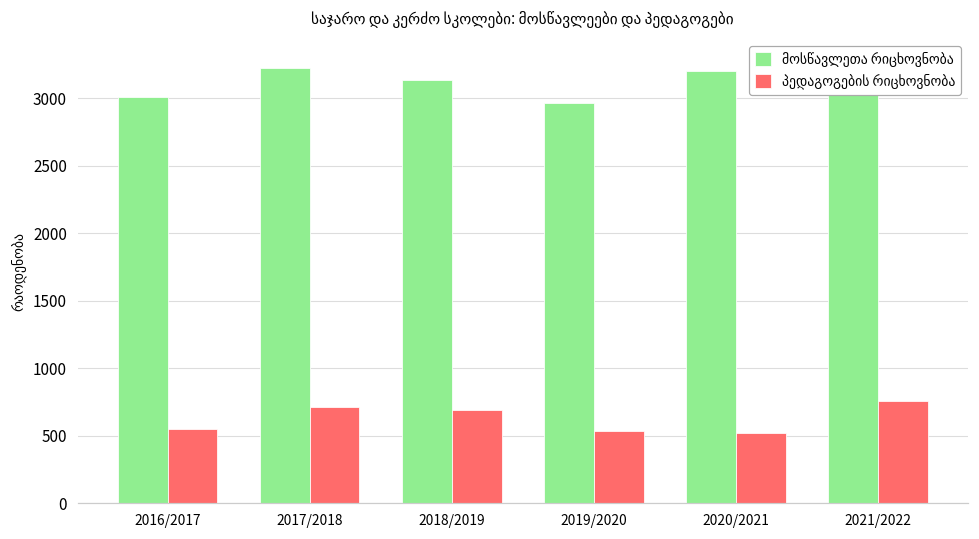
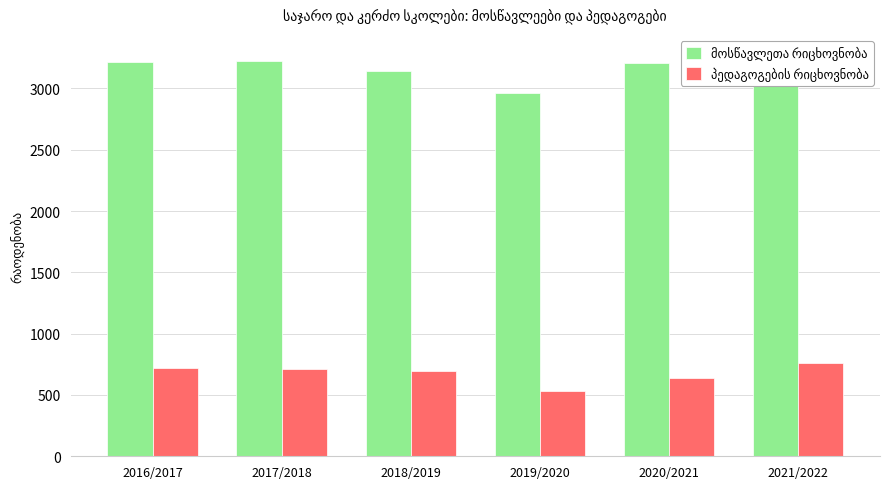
  {
    "მოსწავლეთა რიცხოვნობა": {
-     "2016/2017": 3010,
+     "2016/2017": 3220,
      "2017/2018": 3220,
      "2018/2019": 3140,
      "2019/2020": 2970,
      "2020/2021": 3200
    },
    "პედაგოგების რიცხოვნობა": {
-     "2016/2017": 550,
+     "2016/2017": 720,
      "2017/2018": 710,
      "2018/2019": 690,
      "2019/2020": 530,
-     "2020/2021": 520,
+     "2020/2021": 640,
      "2021/2022": 760
    }
  }
